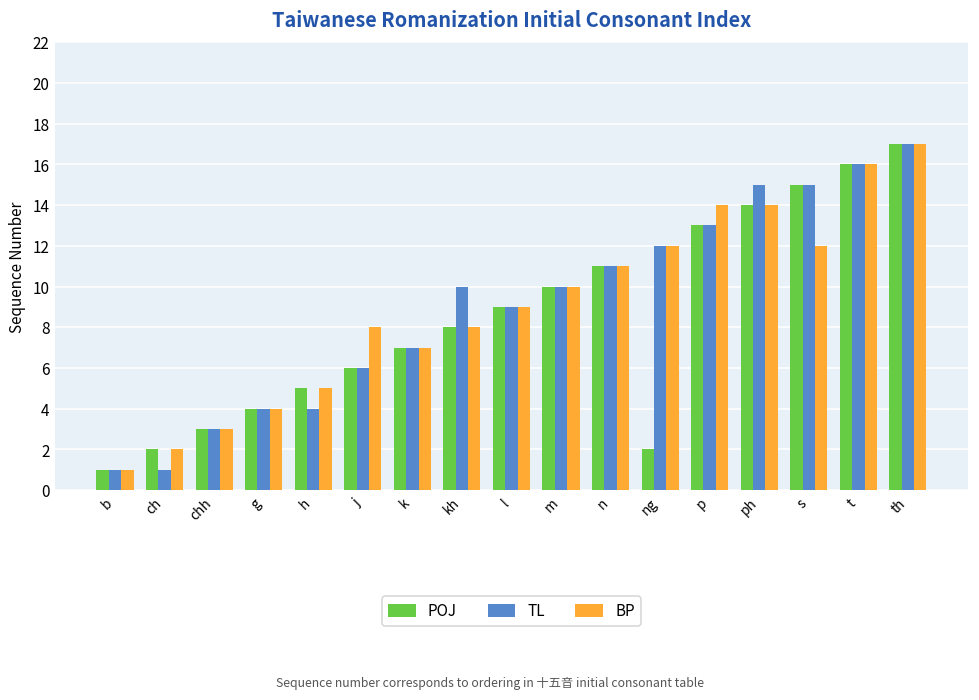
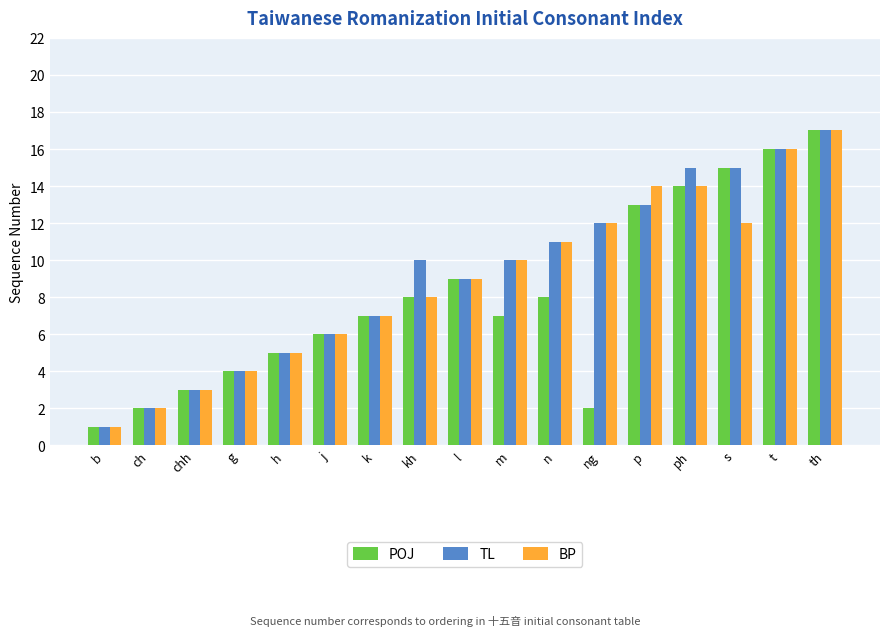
  {
    "POJ": {
      "b": 1,
      "ch": 2,
      "chh": 3,
      "g": 4,
      "h": 5,
      "j": 6,
      "k": 7,
      "kh": 8,
      "l": 9,
-     "m": 10,
-     "n": 11,
+     "m": 7,
+     "n": 8,
      "ng": 2,
      "p": 13,
      "ph": 14,
      "s": 15,
      "t": 16,
      "th": 17
    },
    "TL": {
      "b": 1,
-     "ch": 1,
+     "ch": 2,
      "chh": 3,
      "g": 4,
-     "h": 4,
+     "h": 5,
      "j": 6,
      "k": 7,
      "kh": 10,
      "l": 9,
      "m": 10,
      "n": 11,
      "ng": 12,
      "p": 13,
      "ph": 15,
      "s": 15,
      "t": 16,
      "th": 17
    },
    "BP": {
      "b": 1,
      "ch": 2,
      "chh": 3,
      "g": 4,
      "h": 5,
-     "j": 8,
+     "j": 6,
      "k": 7,
      "kh": 8,
      "l": 9,
      "m": 10,
      "n": 11,
      "ng": 12,
      "p": 14,
      "ph": 14,
      "s": 12,
      "t": 16,
      "th": 17
    }
  }
